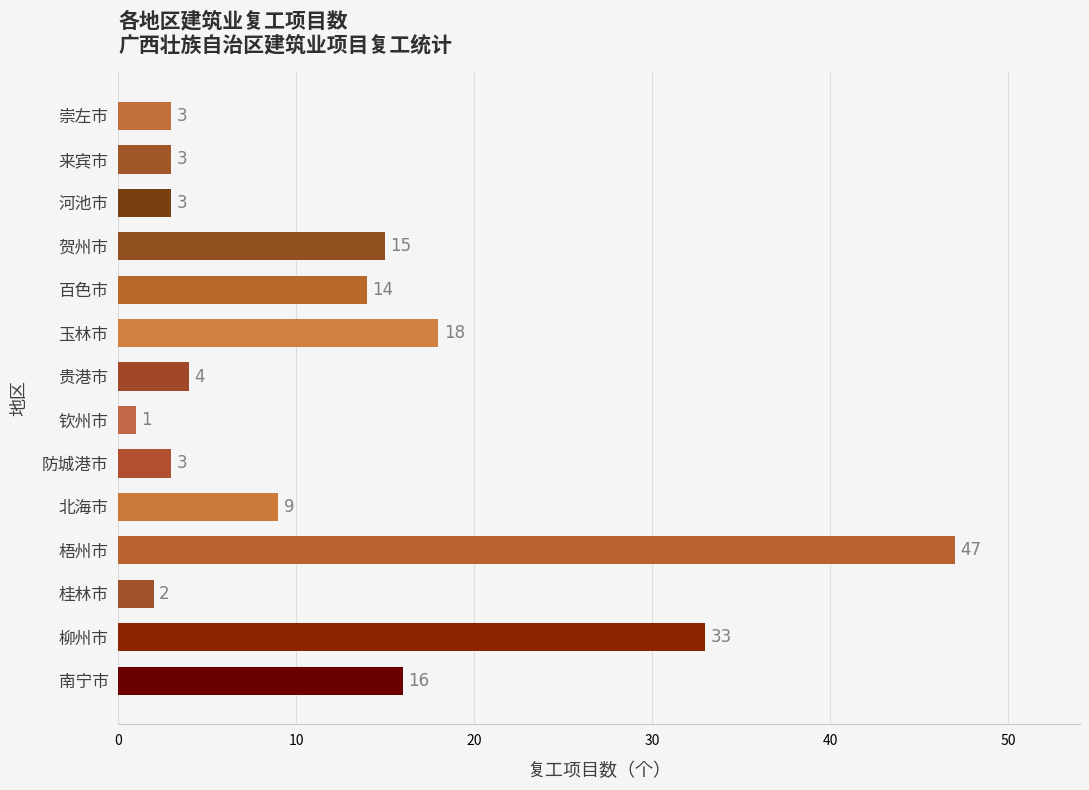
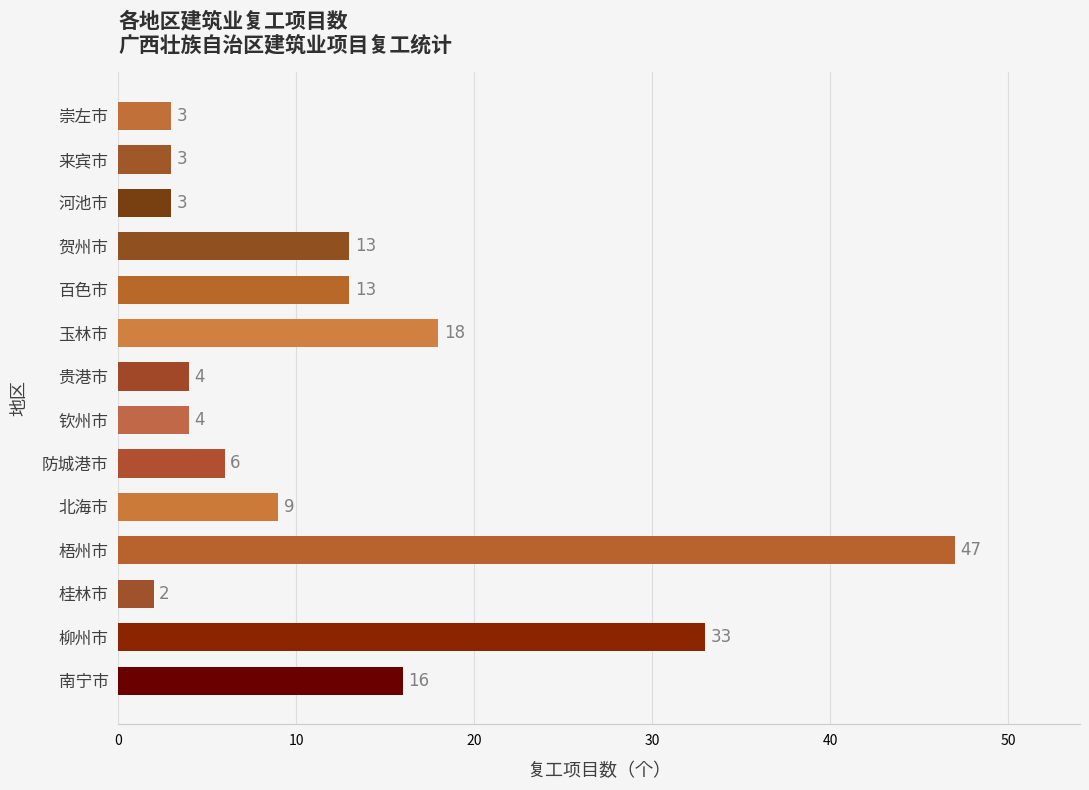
  {
    "崇左市": 3,
    "来宾市": 3,
    "河池市": 3,
-   "贺州市": 15,
-   "百色市": 14,
+   "贺州市": 13,
+   "百色市": 13,
    "玉林市": 18,
    "贵港市": 4,
-   "钦州市": 1,
-   "防城港市": 3,
+   "钦州市": 4,
+   "防城港市": 6,
    "北海市": 9,
    "梧州市": 47,
    "桂林市": 2,
    "柳州市": 33,
    "南宁市": 16
  }
